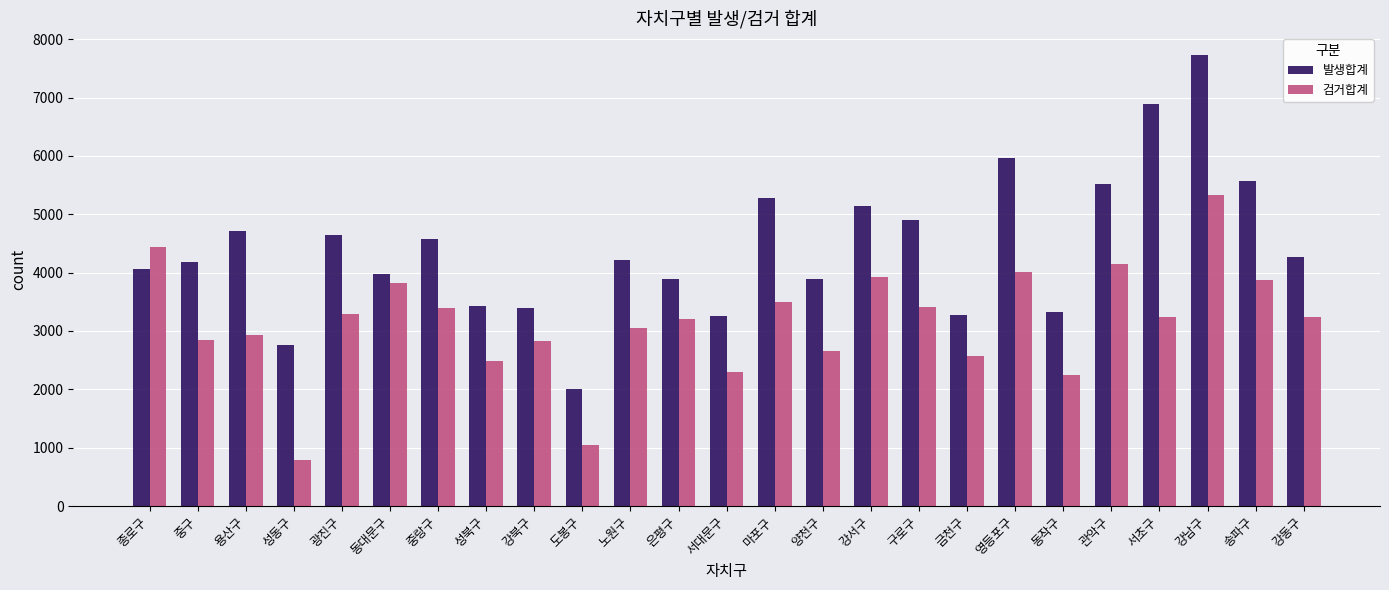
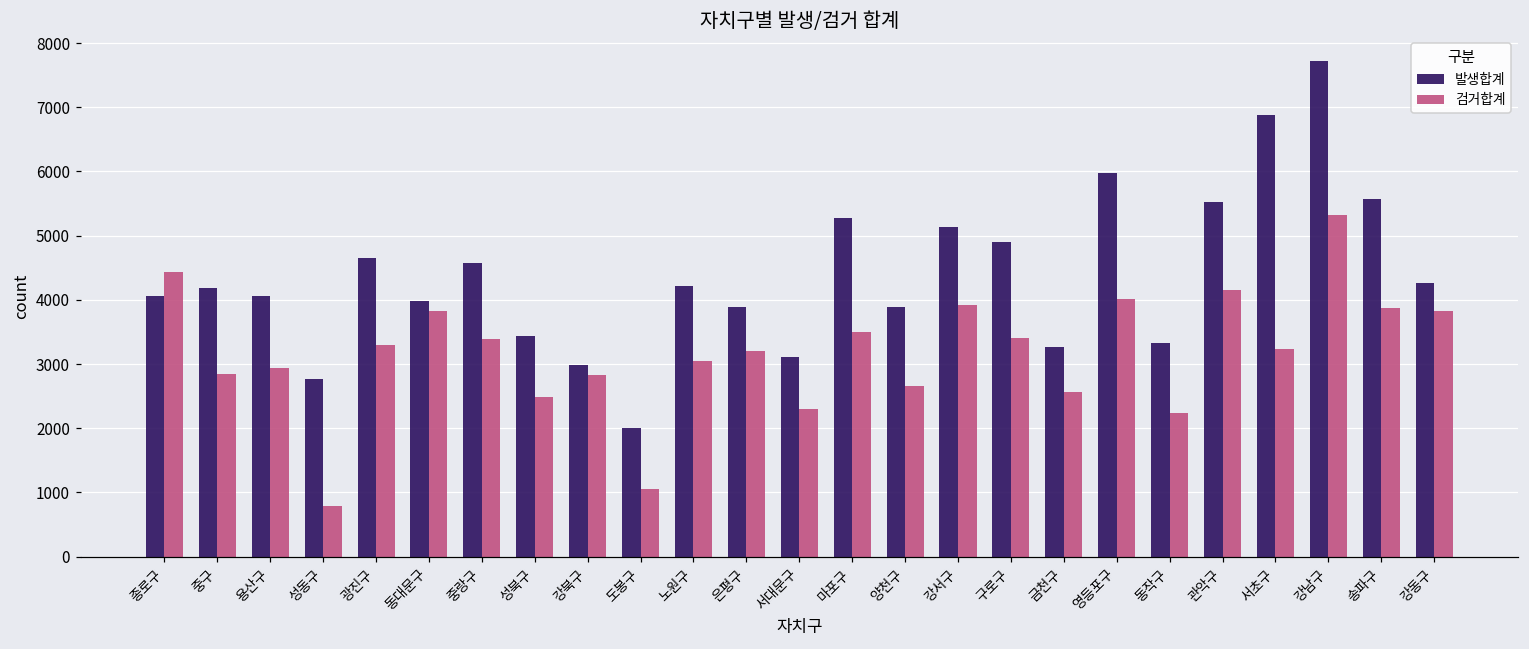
  {
    "발생합계": {
      "종로구": 4100,
      "중구": 4200,
-     "용산구": 4700,
+     "용산구": 4100,
      "성동구": 2800,
      "광진구": 4600,
      "동대문구": 4000,
      "중랑구": 4600,
      "성북구": 3400,
-     "강북구": 3400,
+     "강북구": 3000,
      "도봉구": 2000,
      "노원구": 4200,
      "은평구": 3900,
-     "서대문구": 3300,
+     "서대문구": 3100,
      "마포구": 5300,
      "양천구": 3900,
      "강서구": 5100,
      "구로구": 4900,
      "금천구": 3300,
      "영등포구": 6000,
      "동작구": 3300,
      "관악구": 5500,
      "서초구": 6900,
      "강남구": 7700,
      "송파구": 5600,
      "강동구": 4300
    },
    "검거합계": {
      "종로구": 4400,
      "중구": 2900,
      "용산구": 2900,
      "성동구": 800,
      "광진구": 3300,
      "동대문구": 3800,
      "중랑구": 3400,
      "성북구": 2500,
      "강북구": 2800,
      "도봉구": 1100,
      "노원구": 3000,
      "은평구": 3200,
      "서대문구": 2300,
      "마포구": 3500,
      "양천구": 2700,
      "강서구": 3900,
      "구로구": 3400,
      "금천구": 2600,
      "영등포구": 4000,
      "동작구": 2200,
      "관악구": 4200,
      "서초구": 3200,
      "강남구": 5300,
      "송파구": 3900,
-     "강동구": 3200
+     "강동구": 3800
    }
  }
